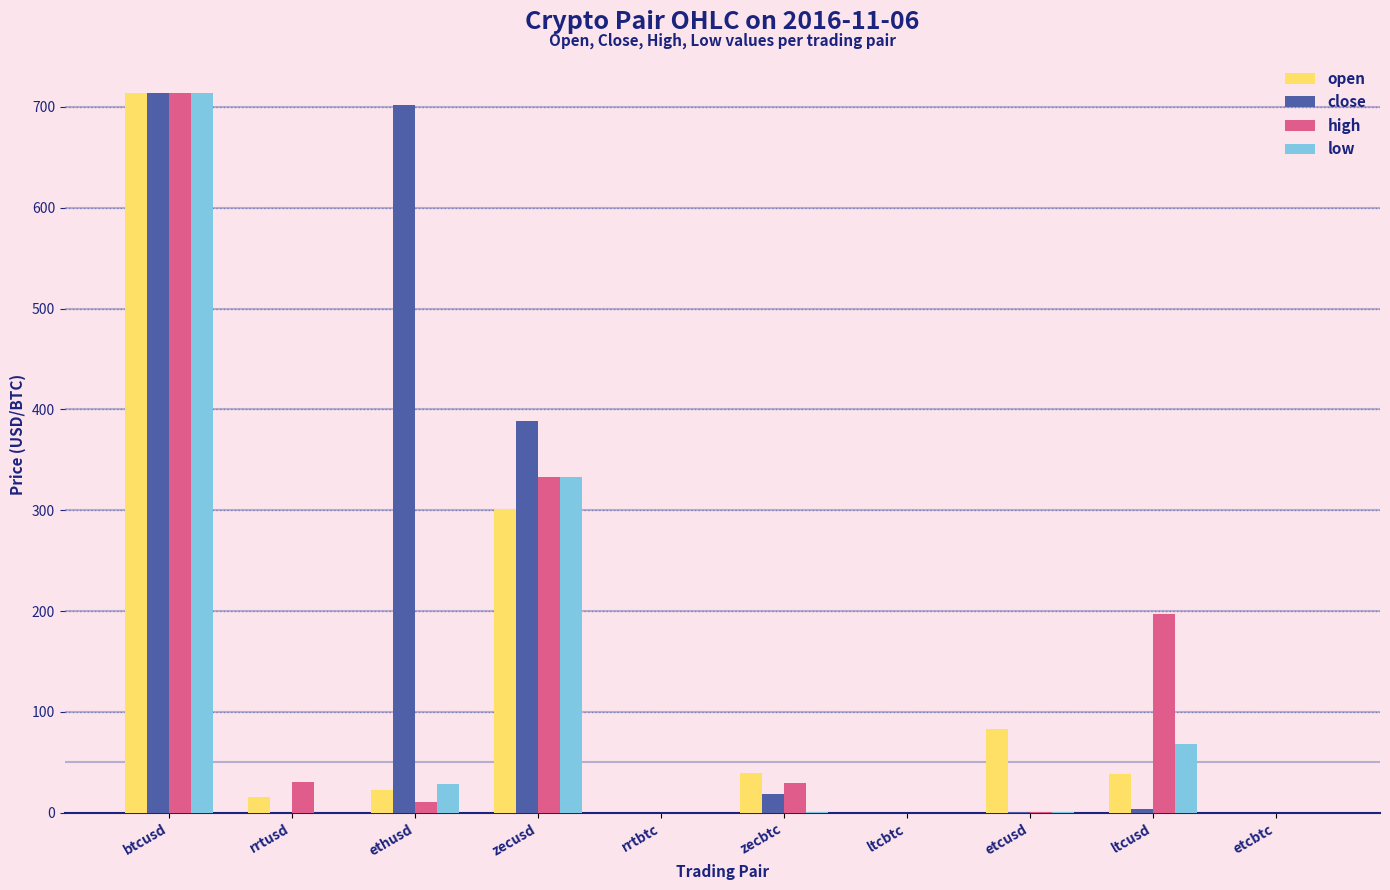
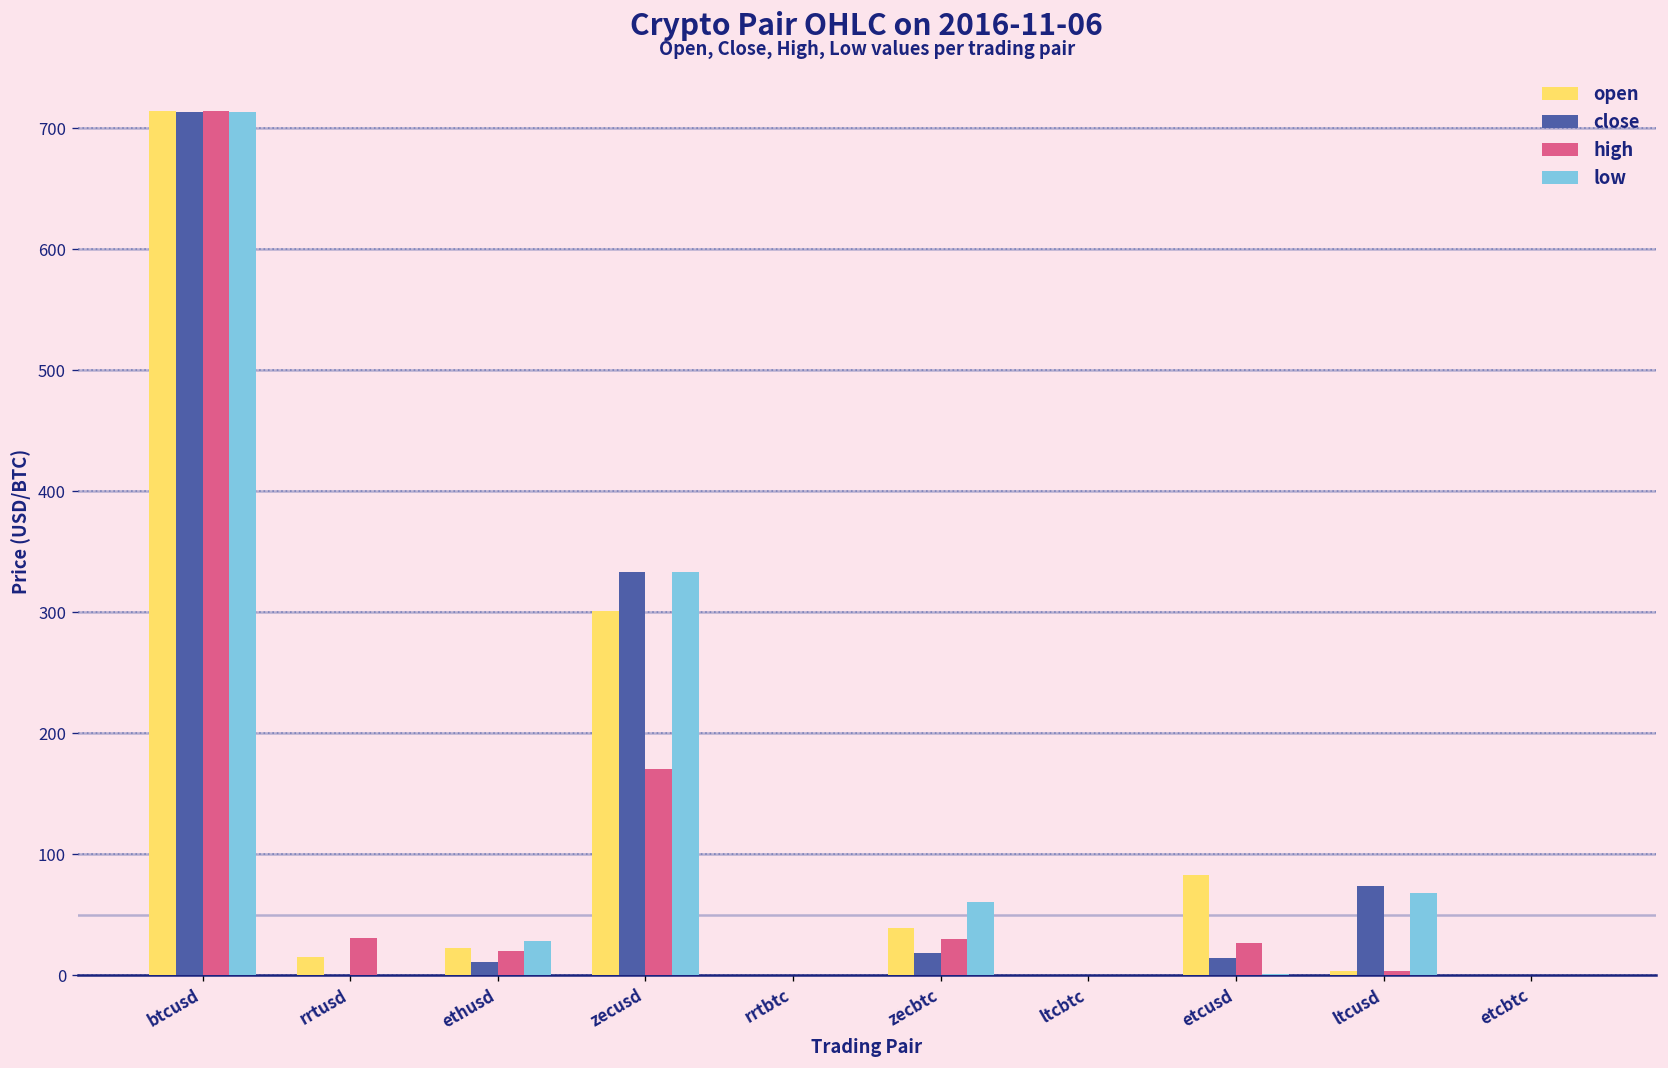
  {
    "open": {
      "btcusd": 714,
      "rrtusd": 15,
      "ethusd": 22,
      "zecusd": 301,
      "zecbtc": 39,
      "etcusd": 83,
-     "ltcusd": 38
+     "ltcusd": 4
    },
    "close": {
      "btcusd": 714,
-     "ethusd": 702,
-     "zecusd": 388,
+     "ethusd": 11,
+     "zecusd": 333,
      "zecbtc": 18,
-     "etcusd": 1,
-     "ltcusd": 4
+     "etcusd": 15,
+     "ltcusd": 74
    },
    "high": {
      "btcusd": 714,
      "rrtusd": 31,
-     "ethusd": 11,
-     "zecusd": 333,
+     "ethusd": 20,
+     "zecusd": 171,
      "zecbtc": 30,
-     "etcusd": 1,
-     "ltcusd": 197
+     "etcusd": 26,
+     "ltcusd": 4
    },
    "low": {
      "btcusd": 714,
      "ethusd": 28,
      "zecusd": 333,
-     "zecbtc": 0,
+     "zecbtc": 61,
      "ltcusd": 68
    }
  }
